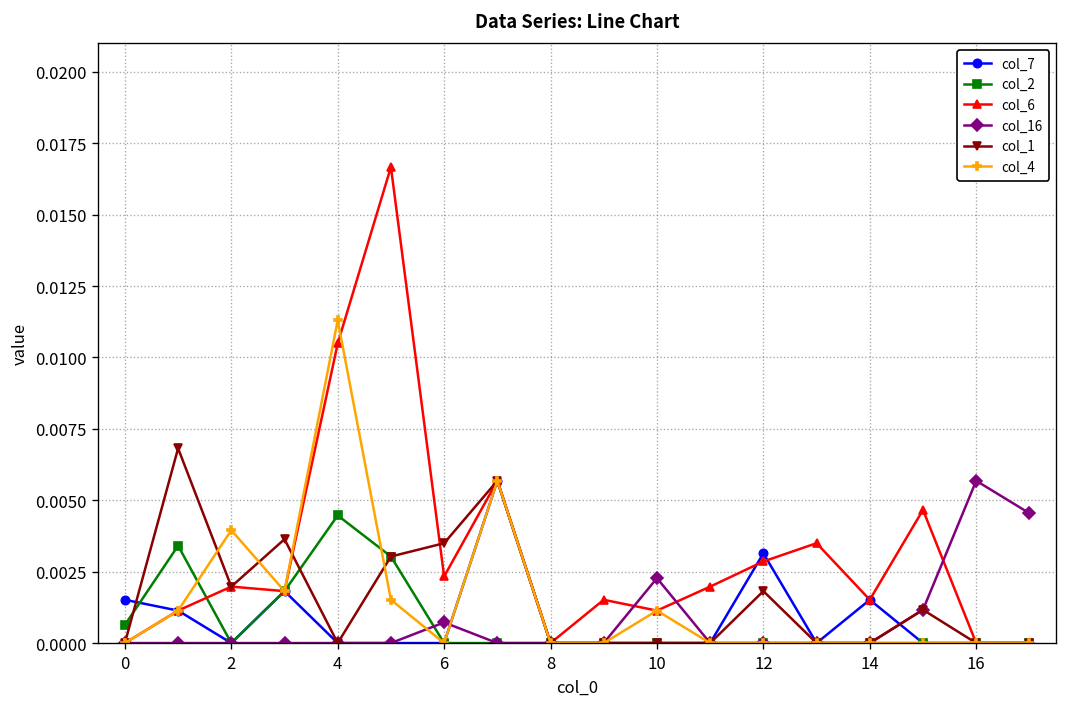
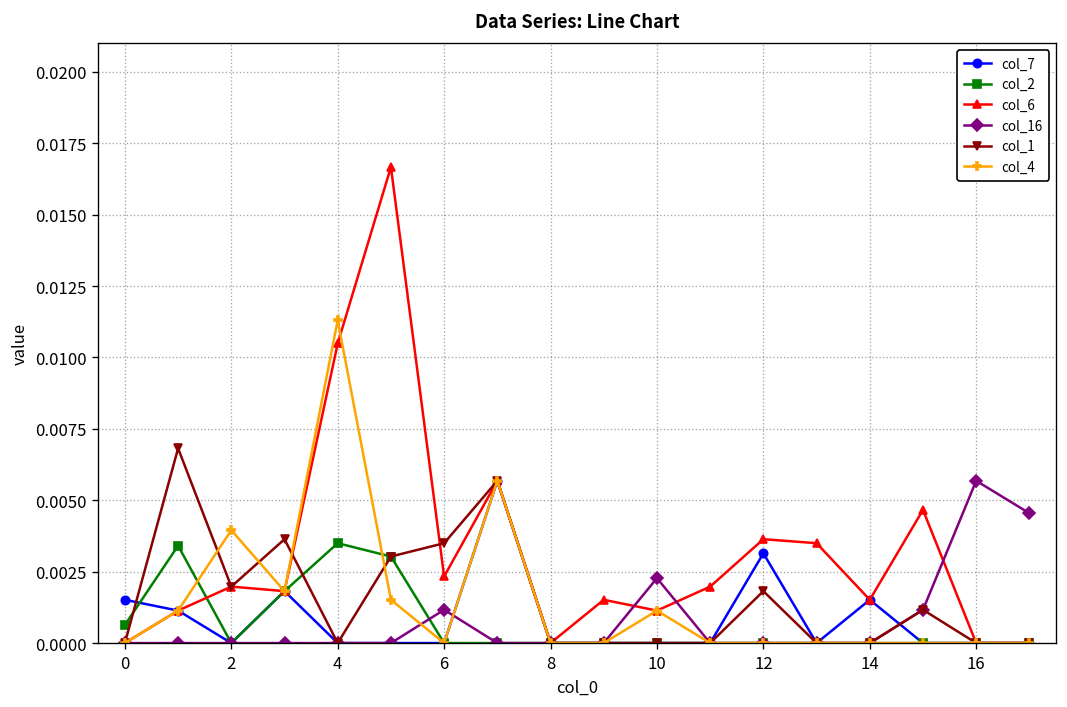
  {
    "col_7": {
      "0": 0.0015,
      "12": 0.0031
    },
    "col_2": {
      "0": 0.0006,
-     "4": 0.0045
+     "4": 0.0035
    },
    "col_6": {
      "4": 0.0105,
      "6": 0.0023,
-     "12": 0.0029
+     "12": 0.0036
    },
    "col_16": {
-     "6": 0.0007,
+     "6": 0.0012,
      "10": 0.0023,
      "16": 0.0057
    },
    "col_1": {
      "6": 0.0035,
      "12": 0.0018
    },
    "col_4": {
      "2": 0.0040,
      "4": 0.0113
    }
  }
